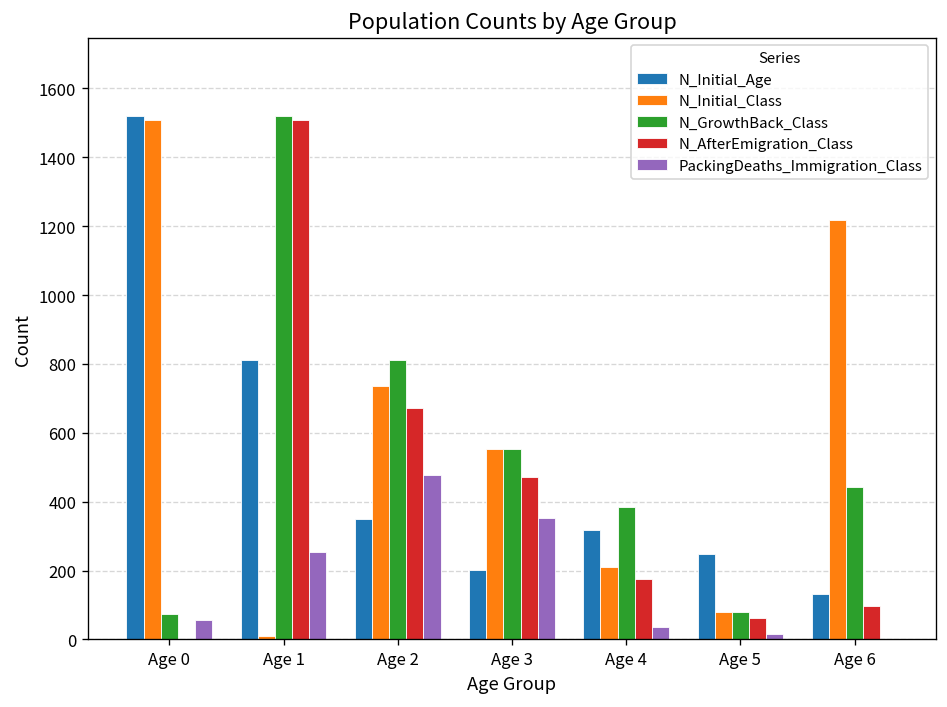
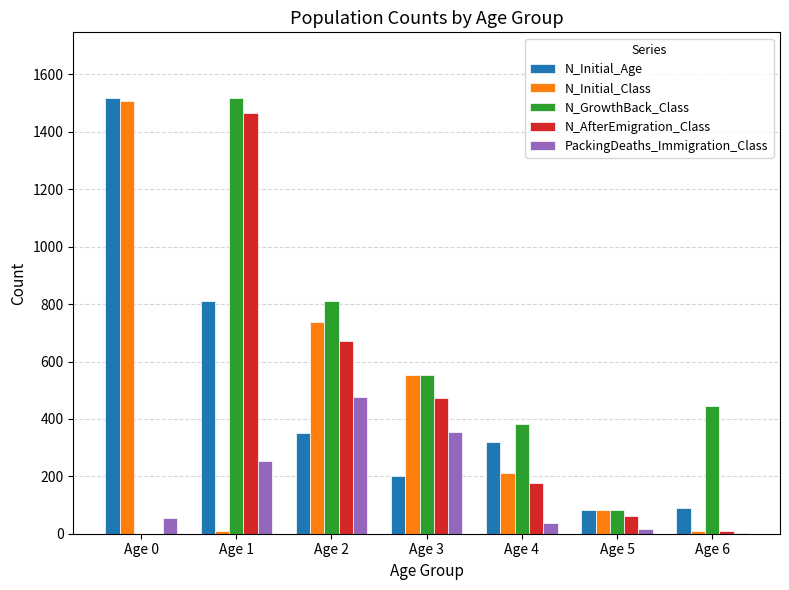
  {
    "N_Initial_Age": {
      "Age 0": 1520,
      "Age 1": 810,
      "Age 2": 350,
      "Age 3": 200,
      "Age 4": 320,
-     "Age 5": 250,
-     "Age 6": 130
+     "Age 5": 80,
+     "Age 6": 90
    },
    "N_Initial_Class": {
      "Age 0": 1510,
      "Age 1": 10,
      "Age 2": 740,
      "Age 3": 550,
      "Age 4": 210,
      "Age 5": 80,
-     "Age 6": 1220
+     "Age 6": 10
    },
    "N_GrowthBack_Class": {
-     "Age 0": 70,
+     "Age 0": 0,
      "Age 1": 1520,
      "Age 2": 810,
      "Age 3": 550,
      "Age 4": 380,
      "Age 5": 80,
      "Age 6": 440
    },
    "N_AfterEmigration_Class": {
      "Age 0": 0,
-     "Age 1": 1510,
+     "Age 1": 1470,
      "Age 2": 670,
      "Age 3": 470,
      "Age 4": 180,
      "Age 5": 60,
-     "Age 6": 100
+     "Age 6": 10
    },
    "PackingDeaths_Immigration_Class": {
      "Age 0": 60,
      "Age 1": 250,
      "Age 2": 480,
      "Age 3": 350,
      "Age 4": 40,
      "Age 5": 20
    }
  }
